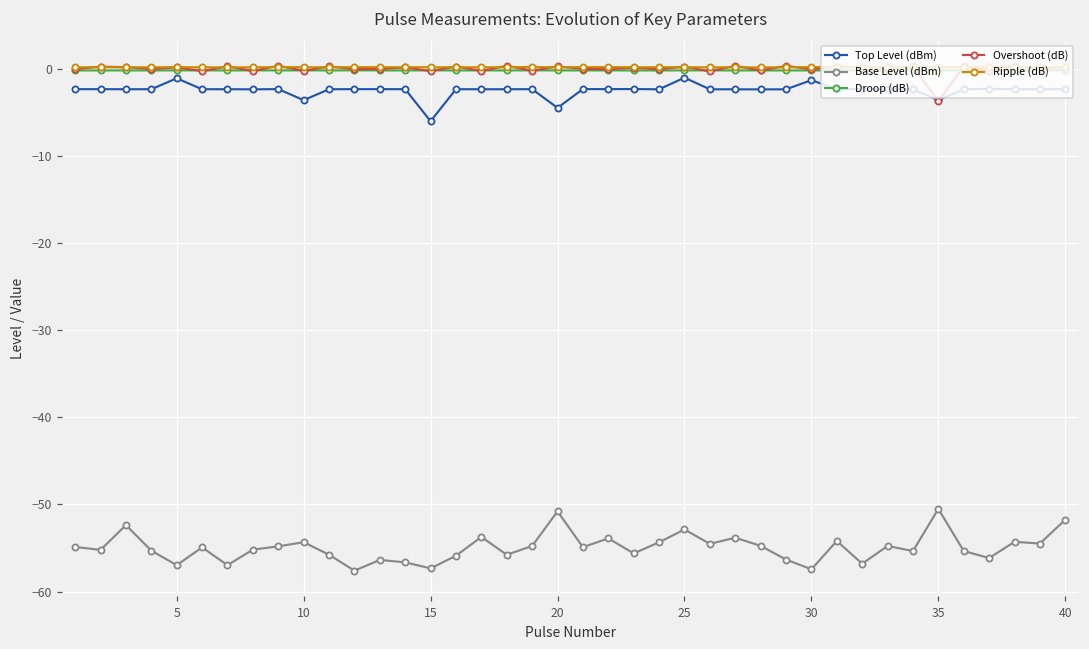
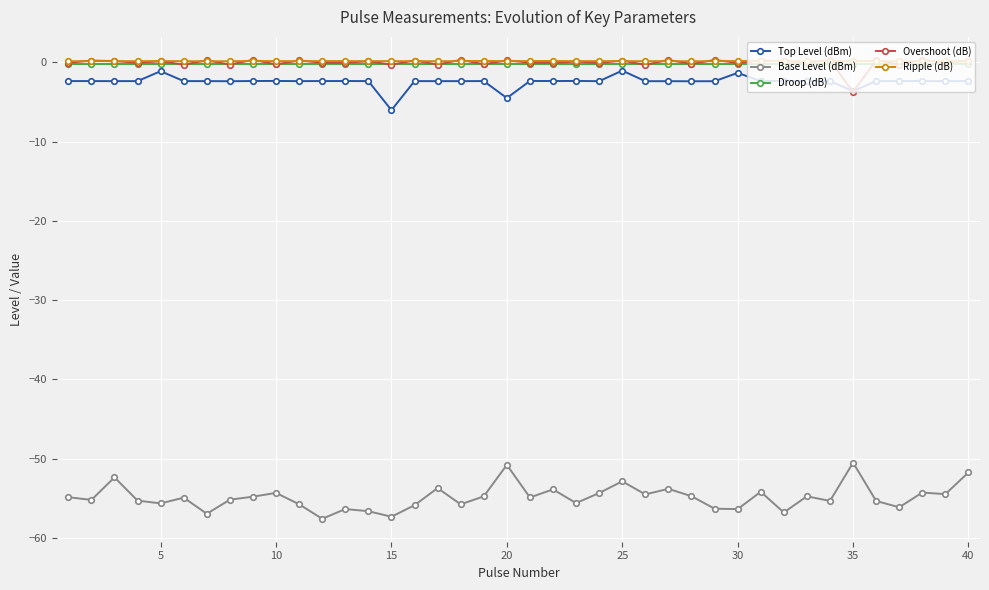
  {
    "Top Level (dBm)": {
      "5": -1,
-     "10": -4,
+     "10": -2,
      "15": -6,
      "20": -5,
      "25": -1,
      "30": -1
    },
    "Base Level (dBm)": {
-     "5": -57,
+     "5": -56,
      "10": -54,
      "15": -57,
      "20": -51,
      "25": -53,
-     "30": -57,
+     "30": -56,
      "35": -51,
      "40": -52
    },
    "Droop (dB)": {
      "5": 0,
      "20": 0,
      "25": 0
    },
    "Ripple (dB)": {
      "10": 0,
      "15": 0
    }
  }
